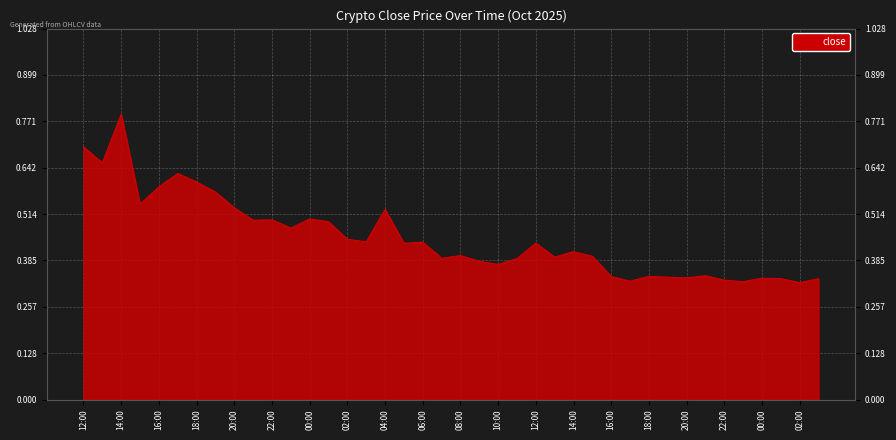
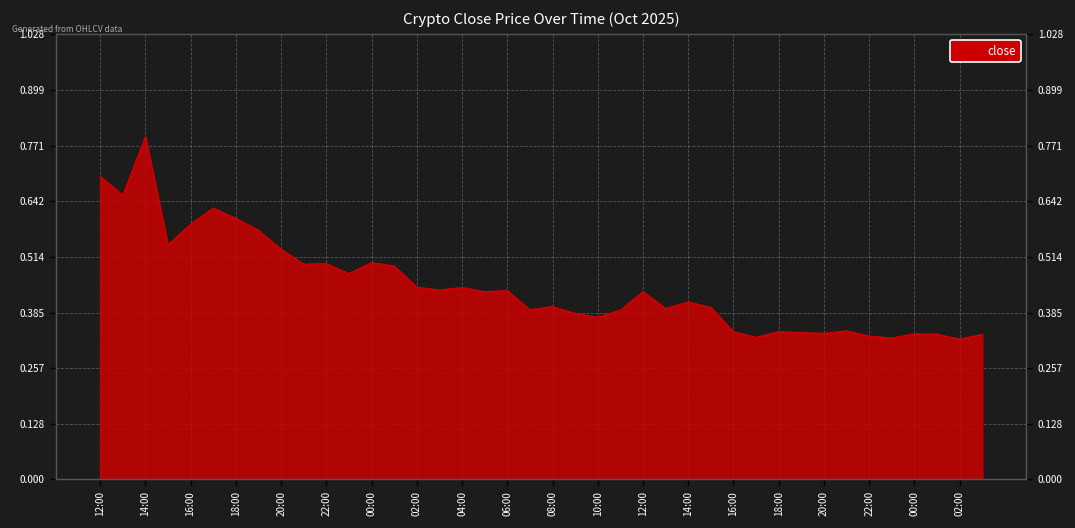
  {
-   "04:00": 0.53,
+   "04:00": 0.44,
    "06:00": 0.44,
    "08:00": 0.40,
    "10:00": 0.37
  }
